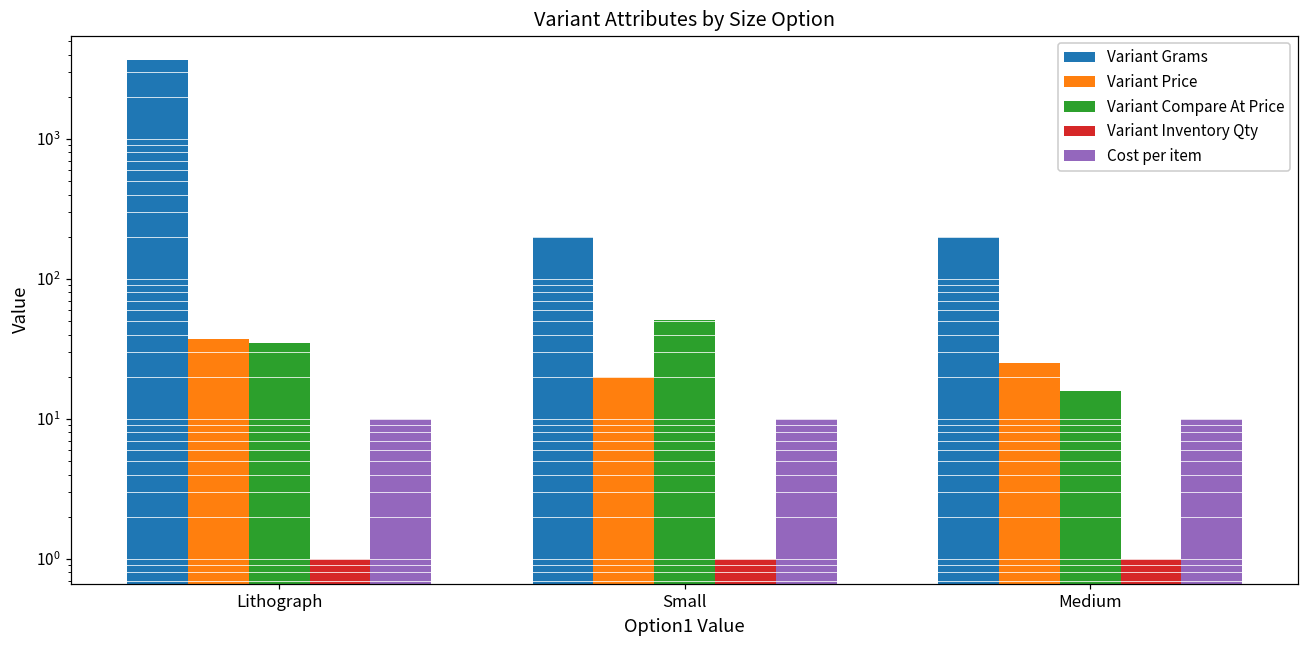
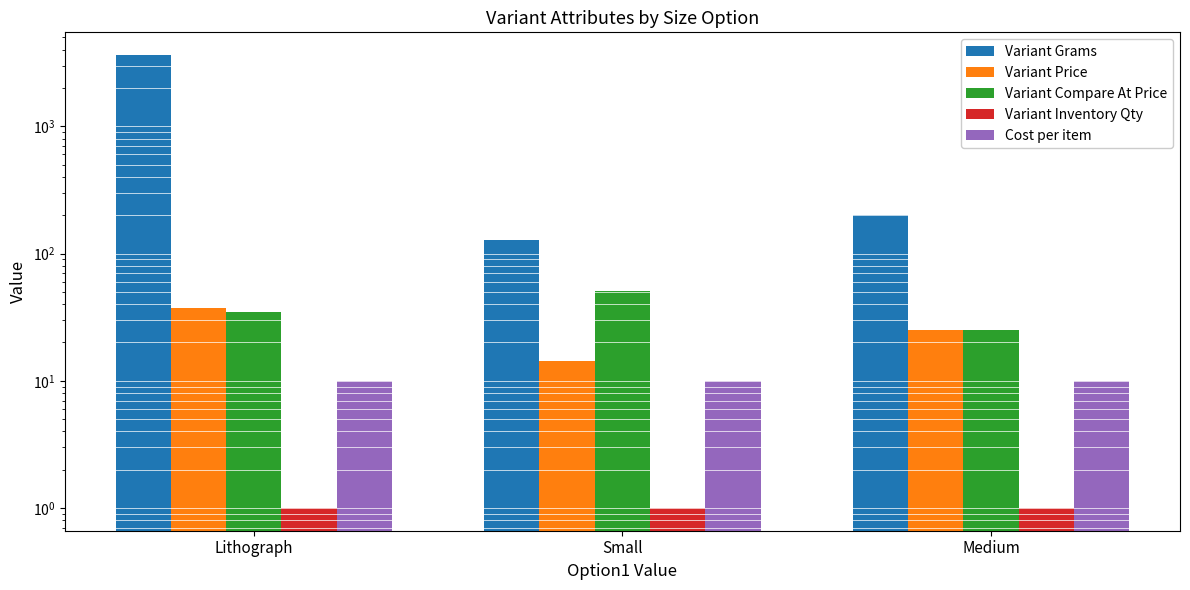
  {
    "Variant Grams": {
      "Lithograph": 3600,
-     "Small": 200,
+     "Small": 130,
      "Medium": 200
    },
    "Variant Price": {
      "Lithograph": 37,
-     "Small": 20,
+     "Small": 14,
      "Medium": 25
    },
    "Variant Compare At Price": {
      "Lithograph": 35,
      "Small": 51,
-     "Medium": 16
+     "Medium": 25
    },
    "Variant Inventory Qty": {
      "Lithograph": 1,
      "Small": 1,
      "Medium": 1
    },
    "Cost per item": {
      "Lithograph": 10,
      "Small": 10,
      "Medium": 10
    }
  }
